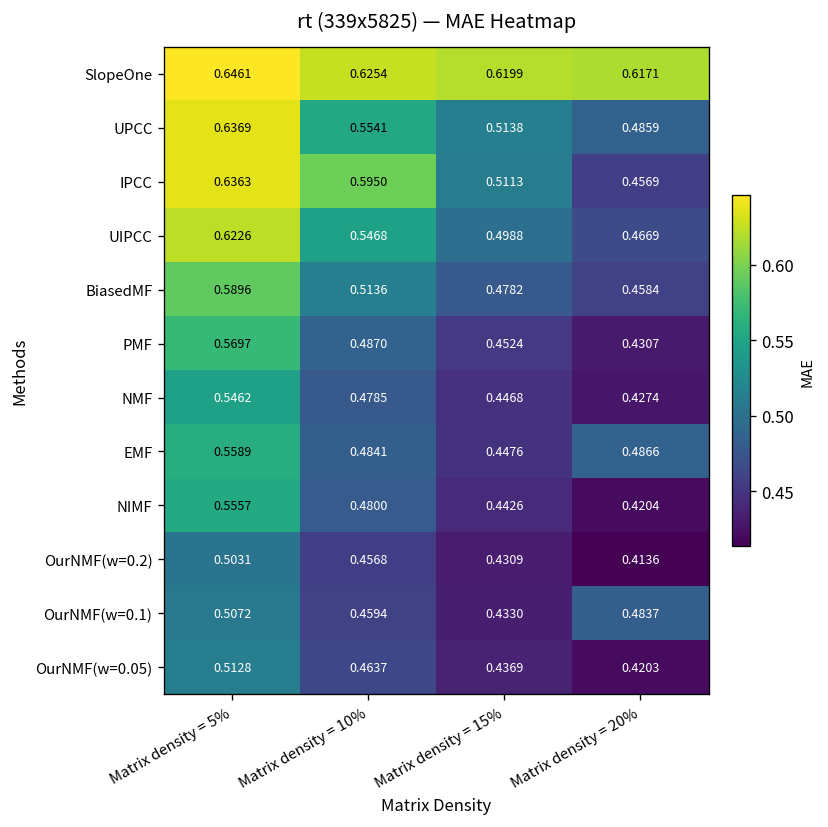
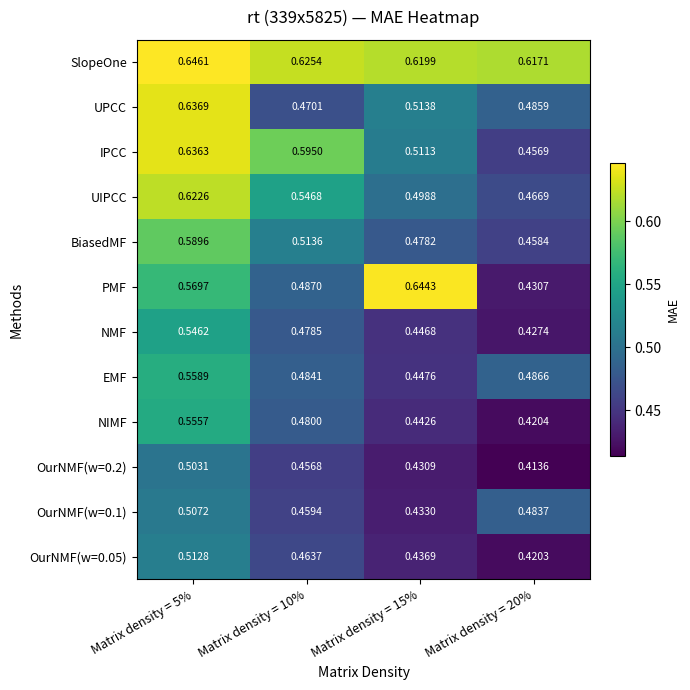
  {
    "SlopeOne": {
      "Matrix density = 5%": 0.6461,
      "Matrix density = 10%": 0.6254,
      "Matrix density = 15%": 0.6199,
      "Matrix density = 20%": 0.6171
    },
    "UPCC": {
      "Matrix density = 5%": 0.6369,
-     "Matrix density = 10%": 0.5541,
+     "Matrix density = 10%": 0.4701,
      "Matrix density = 15%": 0.5138,
      "Matrix density = 20%": 0.4859
    },
    "IPCC": {
      "Matrix density = 5%": 0.6363,
      "Matrix density = 10%": 0.5950,
      "Matrix density = 15%": 0.5113,
      "Matrix density = 20%": 0.4569
    },
    "UIPCC": {
      "Matrix density = 5%": 0.6226,
      "Matrix density = 10%": 0.5468,
      "Matrix density = 15%": 0.4988,
      "Matrix density = 20%": 0.4669
    },
    "BiasedMF": {
      "Matrix density = 5%": 0.5896,
      "Matrix density = 10%": 0.5136,
      "Matrix density = 15%": 0.4782,
      "Matrix density = 20%": 0.4584
    },
    "PMF": {
      "Matrix density = 5%": 0.5697,
      "Matrix density = 10%": 0.4870,
-     "Matrix density = 15%": 0.4524,
+     "Matrix density = 15%": 0.6443,
      "Matrix density = 20%": 0.4307
    },
    "NMF": {
      "Matrix density = 5%": 0.5462,
      "Matrix density = 10%": 0.4785,
      "Matrix density = 15%": 0.4468,
      "Matrix density = 20%": 0.4274
    },
    "EMF": {
      "Matrix density = 5%": 0.5589,
      "Matrix density = 10%": 0.4841,
      "Matrix density = 15%": 0.4476,
      "Matrix density = 20%": 0.4866
    },
    "NIMF": {
      "Matrix density = 5%": 0.5557,
      "Matrix density = 10%": 0.4800,
      "Matrix density = 15%": 0.4426,
      "Matrix density = 20%": 0.4204
    },
    "OurNMF(w=0.2)": {
      "Matrix density = 5%": 0.5031,
      "Matrix density = 10%": 0.4568,
      "Matrix density = 15%": 0.4309,
      "Matrix density = 20%": 0.4136
    },
    "OurNMF(w=0.1)": {
      "Matrix density = 5%": 0.5072,
      "Matrix density = 10%": 0.4594,
      "Matrix density = 15%": 0.4330,
      "Matrix density = 20%": 0.4837
    },
    "OurNMF(w=0.05)": {
      "Matrix density = 5%": 0.5128,
      "Matrix density = 10%": 0.4637,
      "Matrix density = 15%": 0.4369,
      "Matrix density = 20%": 0.4203
    }
  }
